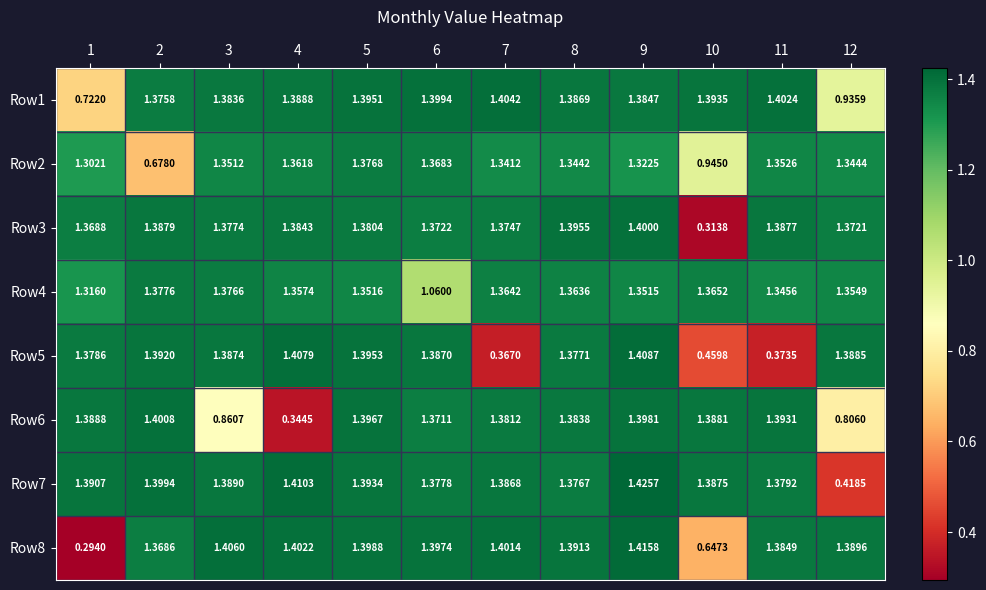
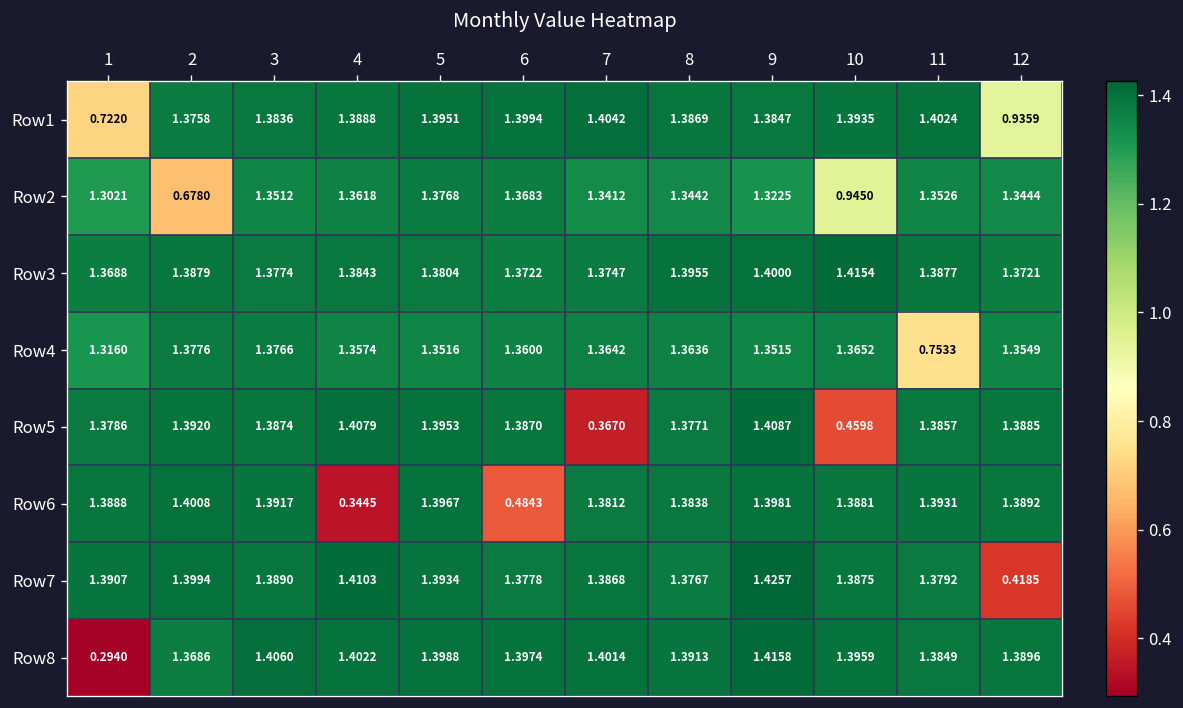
  {
    "Row1": {
      "1": 0.7220,
      "2": 1.3758,
      "3": 1.3836,
      "4": 1.3888,
      "5": 1.3951,
      "6": 1.3994,
      "7": 1.4042,
      "8": 1.3869,
      "9": 1.3847,
      "10": 1.3935,
      "11": 1.4024,
      "12": 0.9359
    },
    "Row2": {
      "1": 1.3021,
      "2": 0.6780,
      "3": 1.3512,
      "4": 1.3618,
      "5": 1.3768,
      "6": 1.3683,
      "7": 1.3412,
      "8": 1.3442,
      "9": 1.3225,
      "10": 0.9450,
      "11": 1.3526,
      "12": 1.3444
    },
    "Row3": {
      "1": 1.3688,
      "2": 1.3879,
      "3": 1.3774,
      "4": 1.3843,
      "5": 1.3804,
      "6": 1.3722,
      "7": 1.3747,
      "8": 1.3955,
      "9": 1.4000,
-     "10": 0.3138,
+     "10": 1.4154,
      "11": 1.3877,
      "12": 1.3721
    },
    "Row4": {
      "1": 1.3160,
      "2": 1.3776,
      "3": 1.3766,
      "4": 1.3574,
      "5": 1.3516,
-     "6": 1.0600,
+     "6": 1.3600,
      "7": 1.3642,
      "8": 1.3636,
      "9": 1.3515,
      "10": 1.3652,
-     "11": 1.3456,
+     "11": 0.7533,
      "12": 1.3549
    },
    "Row5": {
      "1": 1.3786,
      "2": 1.3920,
      "3": 1.3874,
      "4": 1.4079,
      "5": 1.3953,
      "6": 1.3870,
      "7": 0.3670,
      "8": 1.3771,
      "9": 1.4087,
      "10": 0.4598,
-     "11": 0.3735,
+     "11": 1.3857,
      "12": 1.3885
    },
    "Row6": {
      "1": 1.3888,
      "2": 1.4008,
-     "3": 0.8607,
+     "3": 1.3917,
      "4": 0.3445,
      "5": 1.3967,
-     "6": 1.3711,
+     "6": 0.4843,
      "7": 1.3812,
      "8": 1.3838,
      "9": 1.3981,
      "10": 1.3881,
      "11": 1.3931,
-     "12": 0.8060
+     "12": 1.3892
    },
    "Row7": {
      "1": 1.3907,
      "2": 1.3994,
      "3": 1.3890,
      "4": 1.4103,
      "5": 1.3934,
      "6": 1.3778,
      "7": 1.3868,
      "8": 1.3767,
      "9": 1.4257,
      "10": 1.3875,
      "11": 1.3792,
      "12": 0.4185
    },
    "Row8": {
      "1": 0.2940,
      "2": 1.3686,
      "3": 1.4060,
      "4": 1.4022,
      "5": 1.3988,
      "6": 1.3974,
      "7": 1.4014,
      "8": 1.3913,
      "9": 1.4158,
-     "10": 0.6473,
+     "10": 1.3959,
      "11": 1.3849,
      "12": 1.3896
    }
  }
